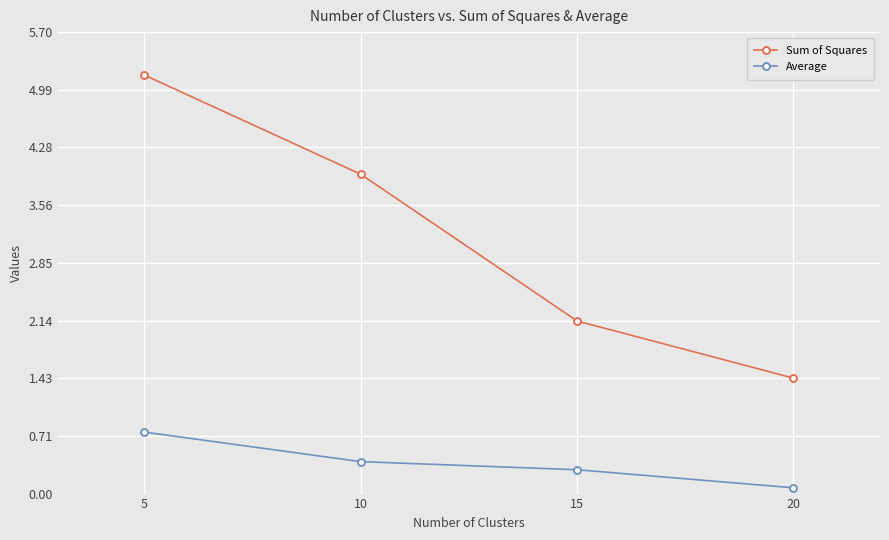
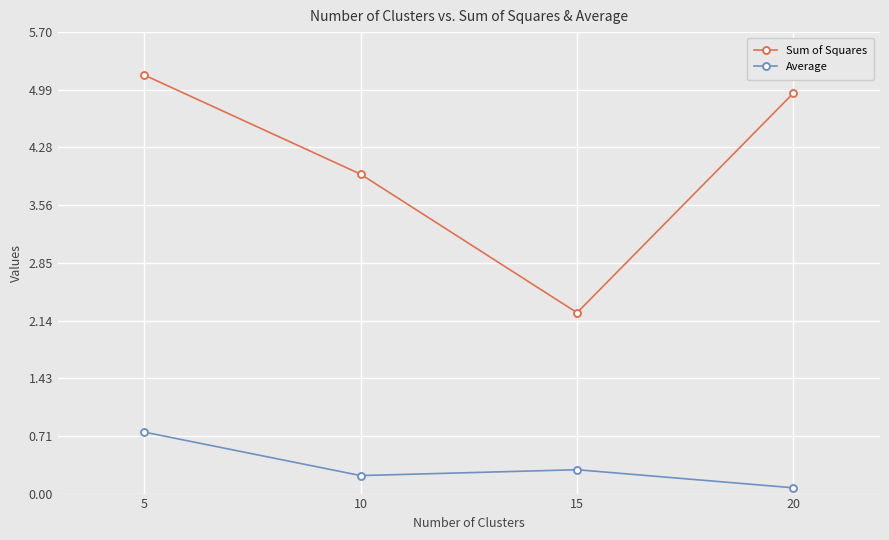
  {
    "Sum of Squares": {
      "5": 5.2,
      "10": 3.9,
-     "15": 2.1,
-     "20": 1.4
+     "15": 2.2,
+     "20": 4.9
    },
    "Average": {
      "5": 0.8,
-     "10": 0.4,
+     "10": 0.2,
      "15": 0.3,
      "20": 0.1
    }
  }
